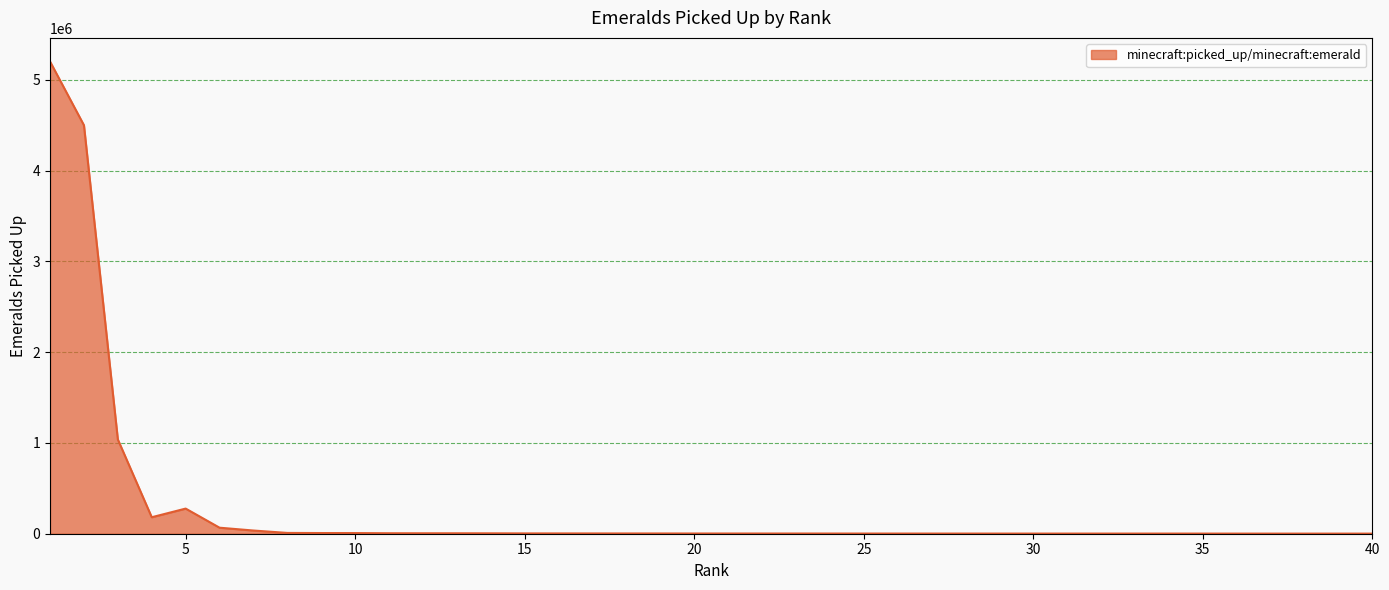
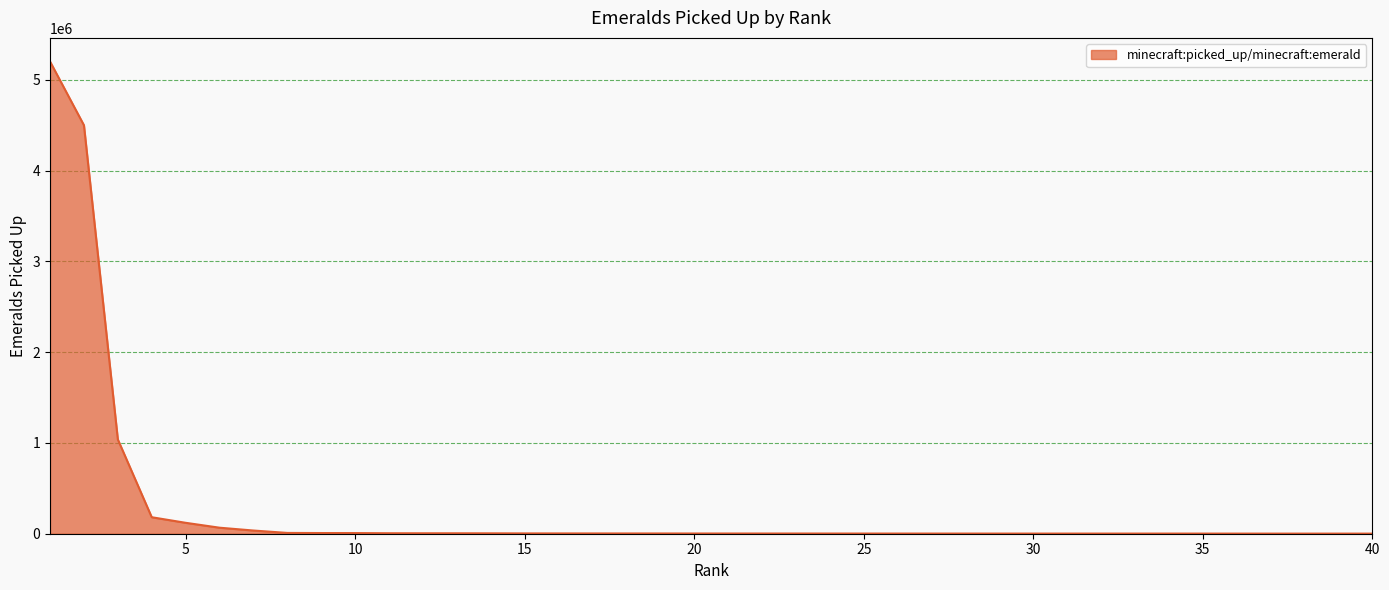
  {
-   "5": 300000,
+   "5": 100000,
    "10": 0,
    "15": 0,
    "20": 0,
    "25": 0,
    "30": 0,
    "35": 0,
    "40": 0
  }
